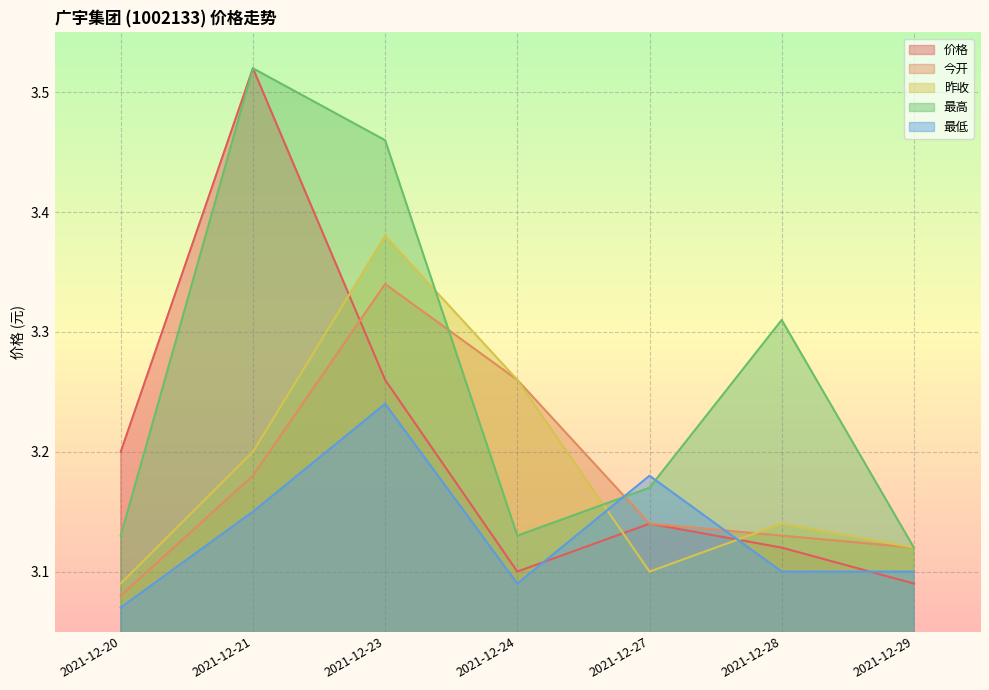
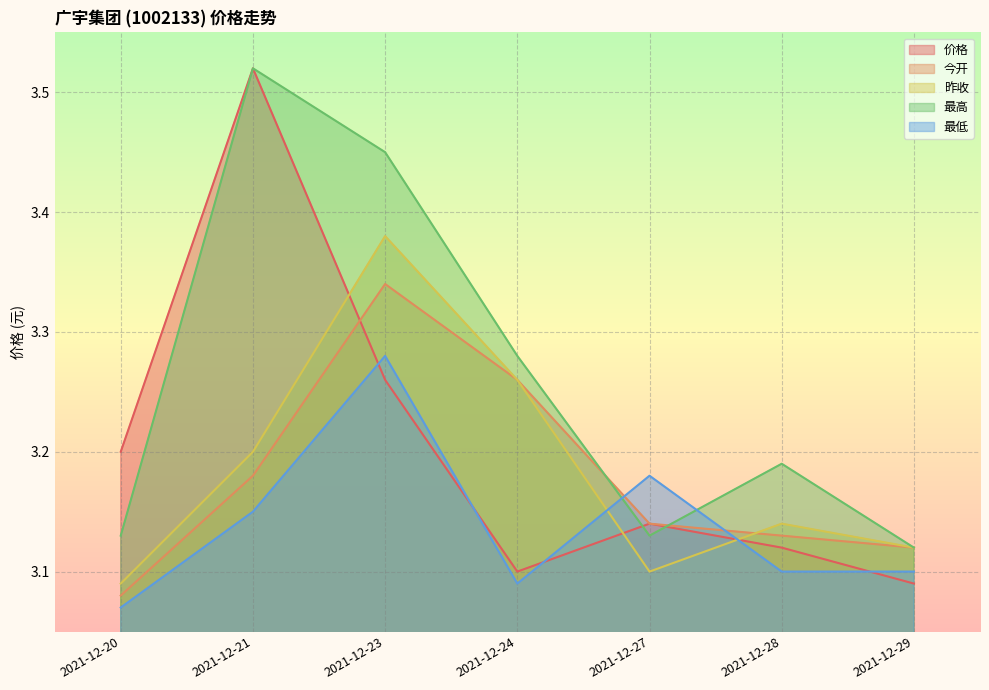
  {
    "最高": {
      "2021-12-20": 3.13,
-     "2021-12-23": 3.46,
-     "2021-12-24": 3.13,
-     "2021-12-27": 3.17,
-     "2021-12-28": 3.31
+     "2021-12-23": 3.45,
+     "2021-12-24": 3.28,
+     "2021-12-27": 3.13,
+     "2021-12-28": 3.19
    },
    "最低": {
      "2021-12-20": 3.07,
      "2021-12-21": 3.15,
-     "2021-12-23": 3.24,
+     "2021-12-23": 3.28,
      "2021-12-24": 3.09,
      "2021-12-27": 3.18,
      "2021-12-28": 3.10,
      "2021-12-29": 3.10
    }
  }
